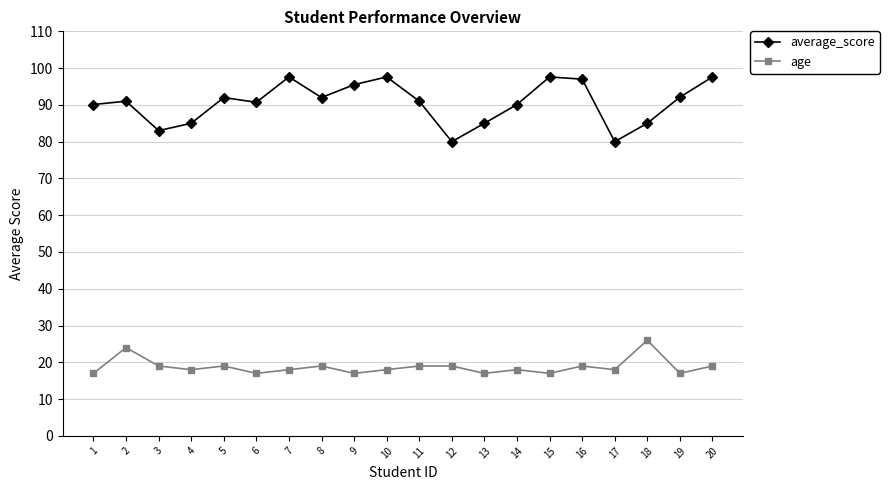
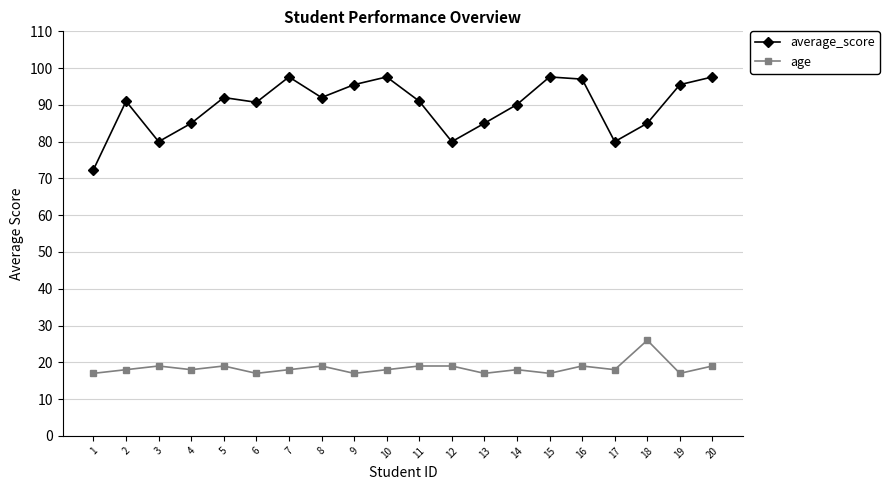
  {
    "average_score": {
-     "1": 90,
+     "1": 72,
      "2": 91,
-     "3": 83,
+     "3": 80,
      "4": 85,
      "5": 92,
      "6": 91,
      "7": 98,
      "8": 92,
      "9": 96,
      "10": 98,
      "11": 91,
      "12": 80,
      "13": 85,
      "14": 90,
      "15": 98,
      "16": 97,
      "17": 80,
      "18": 85,
-     "19": 92,
+     "19": 96,
      "20": 98
    },
    "age": {
      "1": 17,
-     "2": 24,
+     "2": 18,
      "3": 19,
      "4": 18,
      "5": 19,
      "6": 17,
      "7": 18,
      "8": 19,
      "9": 17,
      "10": 18,
      "11": 19,
      "12": 19,
      "13": 17,
      "14": 18,
      "15": 17,
      "16": 19,
      "17": 18,
      "18": 26,
      "19": 17,
      "20": 19
    }
  }
